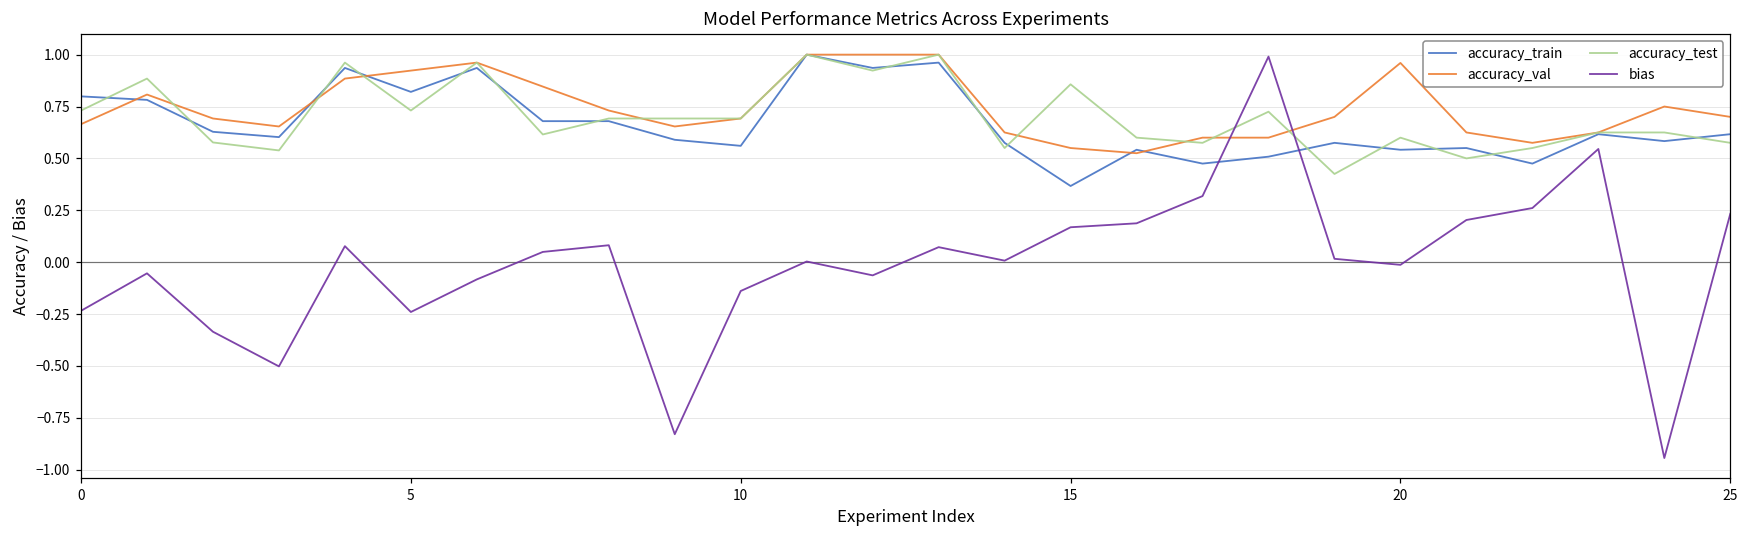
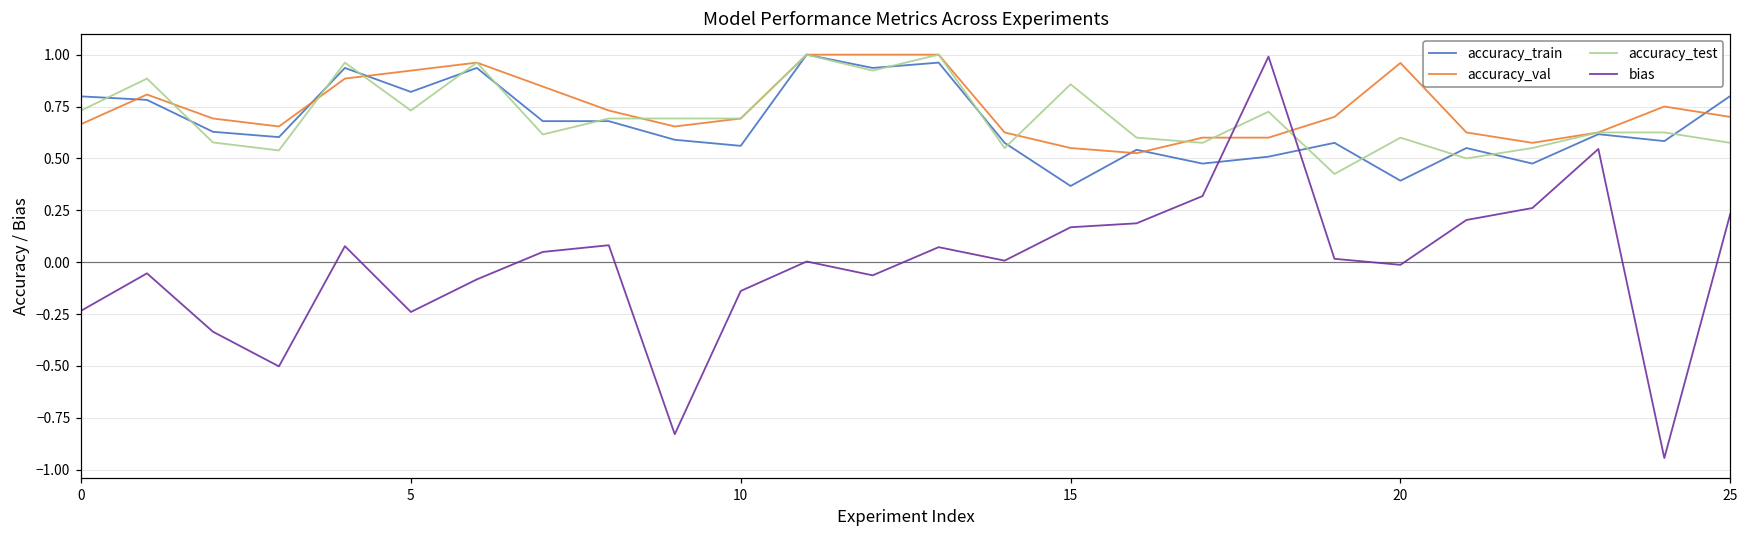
  {
    "accuracy_train": {
      "0": 0.80,
      "5": 0.82,
      "10": 0.56,
      "15": 0.37,
-     "20": 0.54,
-     "25": 0.62
+     "20": 0.39,
+     "25": 0.80
    },
    "accuracy_val": {
      "0": 0.66,
      "5": 0.92,
      "15": 0.55,
      "20": 0.96,
      "25": 0.70
    },
    "accuracy_test": {
      "0": 0.73,
      "5": 0.73,
      "15": 0.86,
      "20": 0.60,
      "25": 0.58
    },
    "bias": {
      "0": -0.23,
      "5": -0.24,
      "10": -0.14,
      "15": 0.17,
      "20": -0.01,
      "25": 0.23
    }
  }
